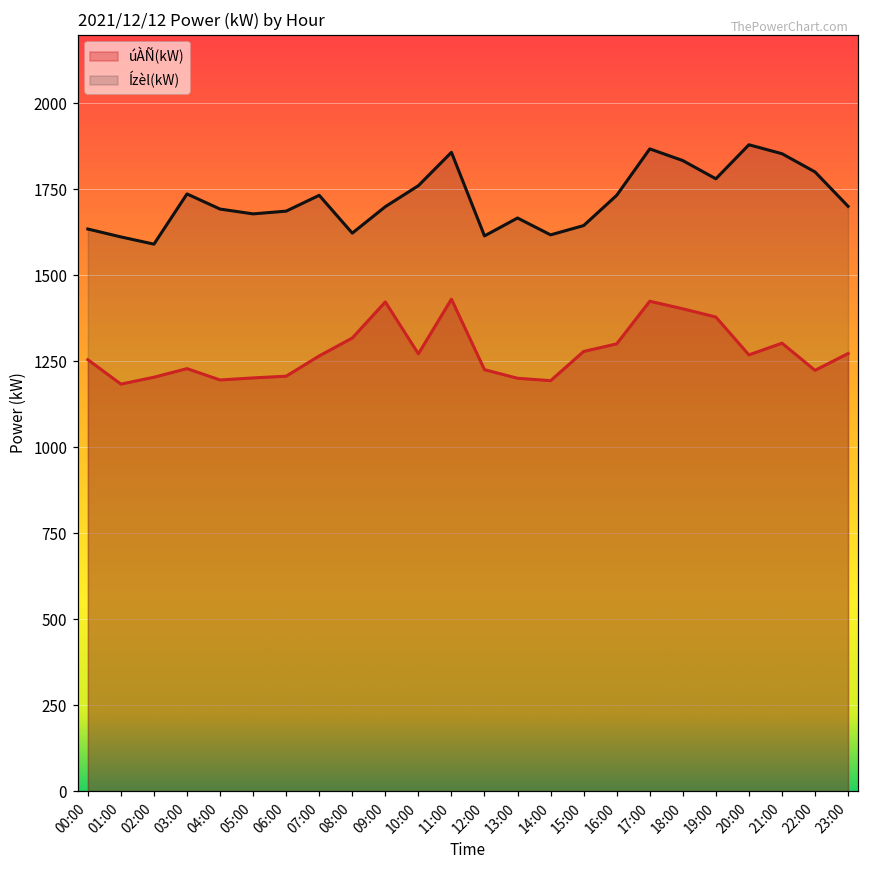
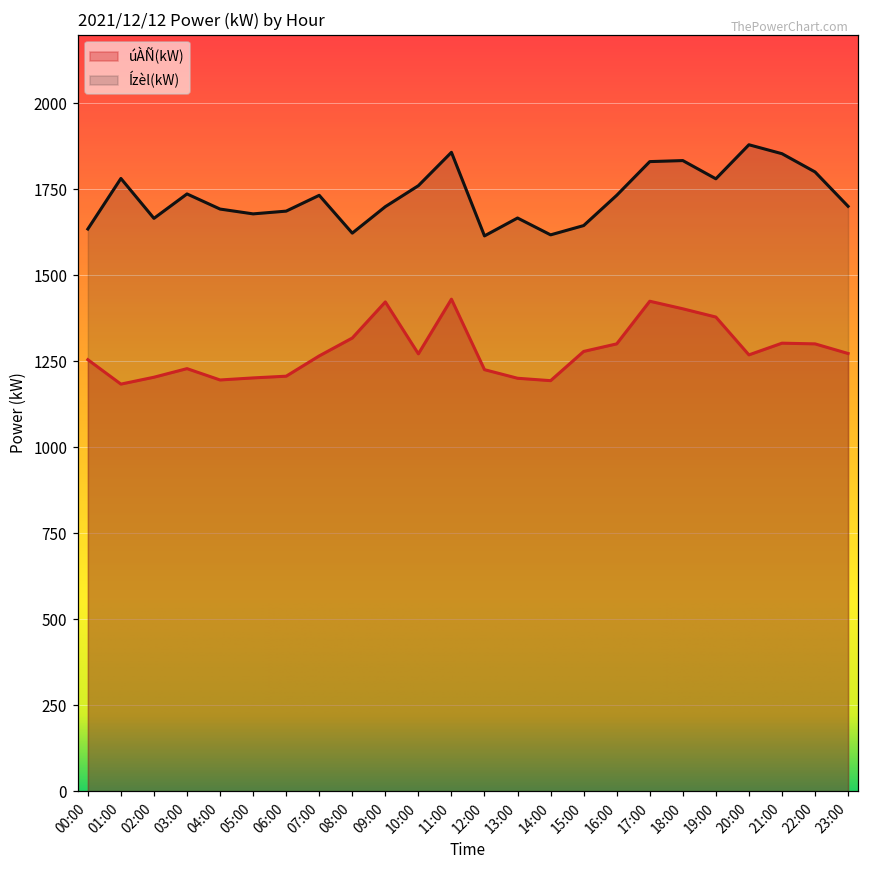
  {
    "úÀÑ(kW)": {
      "00:00": 1260,
      "01:00": 1180,
      "02:00": 1200,
      "03:00": 1230,
      "04:00": 1200,
      "05:00": 1200,
      "06:00": 1210,
      "07:00": 1270,
      "08:00": 1320,
      "09:00": 1420,
      "10:00": 1270,
      "11:00": 1430,
      "12:00": 1230,
      "13:00": 1200,
      "14:00": 1190,
      "15:00": 1280,
      "16:00": 1300,
      "17:00": 1430,
      "18:00": 1400,
      "19:00": 1380,
      "20:00": 1270,
      "21:00": 1300,
-     "22:00": 1220,
+     "22:00": 1300,
      "23:00": 1270
    },
    "Ízèl(kW)": {
      "00:00": 1640,
-     "01:00": 1610,
-     "02:00": 1590,
+     "01:00": 1780,
+     "02:00": 1670,
      "03:00": 1740,
      "04:00": 1690,
      "05:00": 1680,
      "06:00": 1690,
      "07:00": 1730,
      "08:00": 1620,
      "09:00": 1700,
      "10:00": 1760,
      "11:00": 1860,
      "12:00": 1620,
      "13:00": 1670,
      "14:00": 1620,
      "15:00": 1650,
      "16:00": 1730,
-     "17:00": 1870,
+     "17:00": 1830,
      "18:00": 1830,
      "19:00": 1780,
      "20:00": 1880,
      "21:00": 1850,
      "22:00": 1800,
      "23:00": 1700
    }
  }
